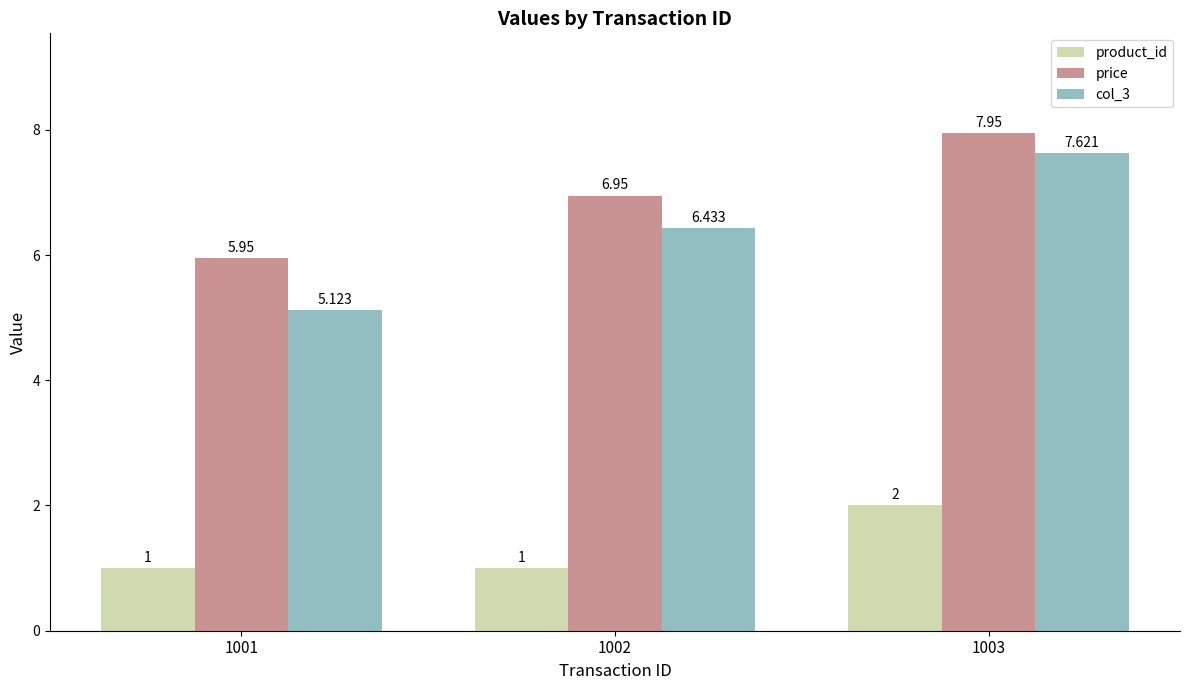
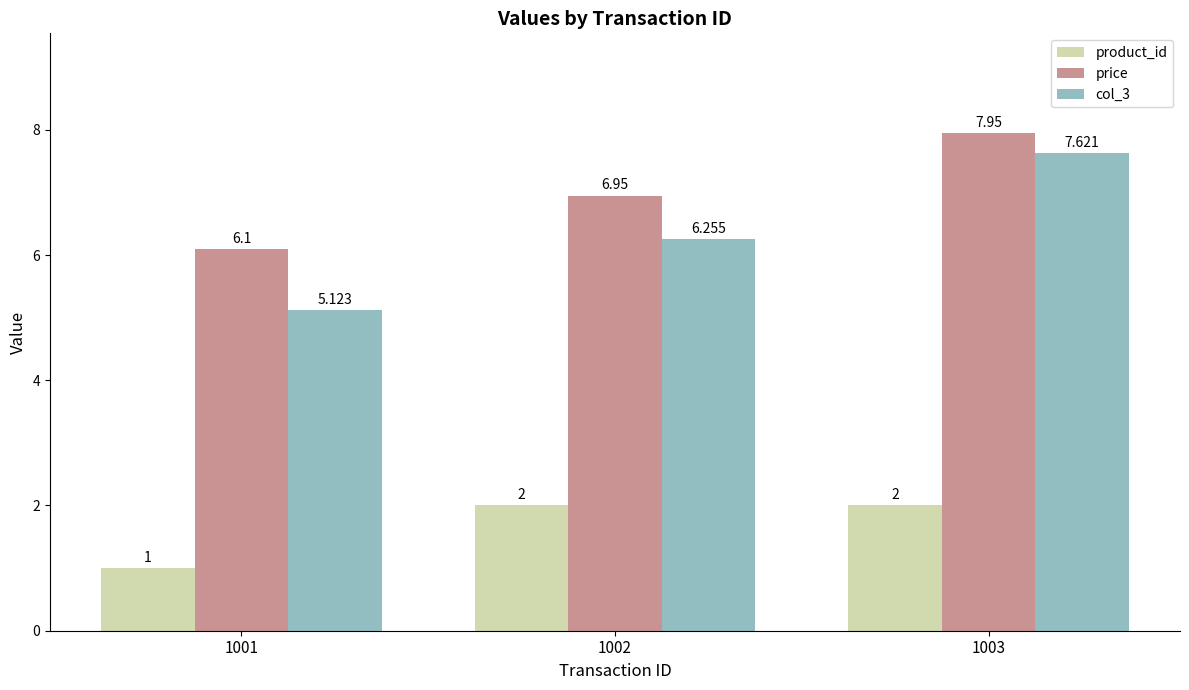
  {
    "product_id": {
      "1001": 1,
-     "1002": 1,
+     "1002": 2,
      "1003": 2
    },
    "price": {
-     "1001": 5.95,
+     "1001": 6.1,
      "1002": 6.95,
      "1003": 7.95
    },
    "col_3": {
      "1001": 5.123,
-     "1002": 6.433,
+     "1002": 6.255,
      "1003": 7.621
    }
  }
